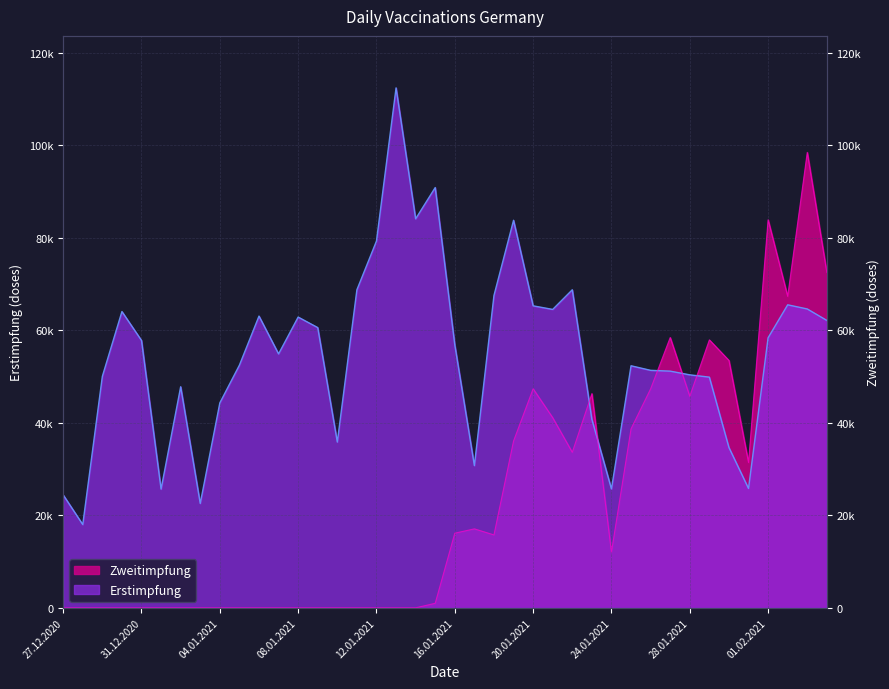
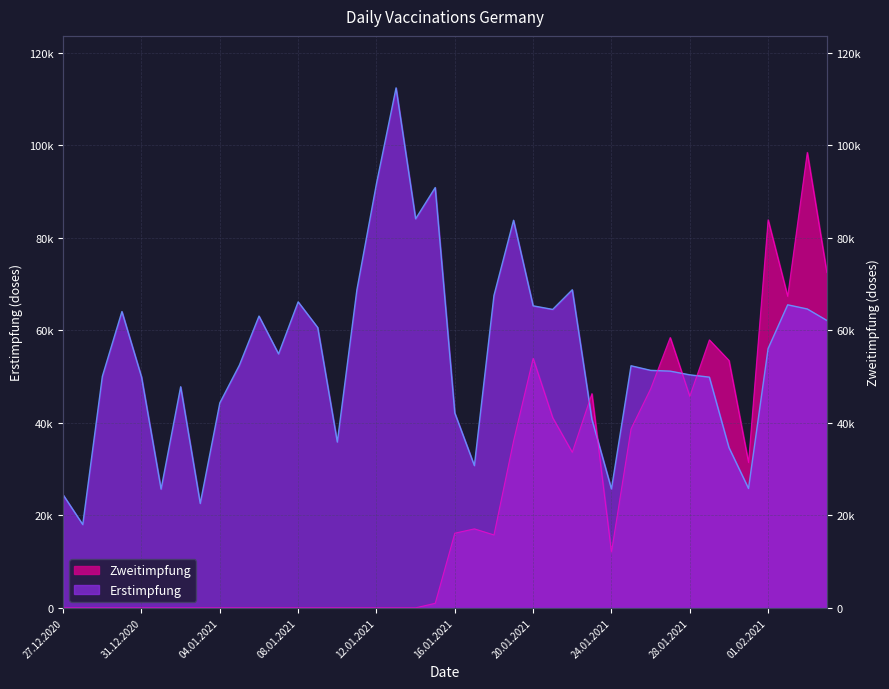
  {
    "Zweitimpfung": {
      "27.12.2020": 0,
      "31.12.2020": 0,
      "04.01.2021": 0,
      "08.01.2021": 0,
      "12.01.2021": 0,
      "16.01.2021": 16000,
-     "20.01.2021": 47000,
+     "20.01.2021": 54000,
      "24.01.2021": 12000,
      "28.01.2021": 46000,
      "01.02.2021": 84000
    },
    "Erstimpfung": {
      "27.12.2020": 24000,
-     "31.12.2020": 58000,
+     "31.12.2020": 50000,
      "04.01.2021": 44000,
-     "08.01.2021": 63000,
-     "12.01.2021": 79000,
-     "16.01.2021": 57000,
+     "08.01.2021": 66000,
+     "12.01.2021": 92000,
+     "16.01.2021": 42000,
      "20.01.2021": 65000,
      "24.01.2021": 26000,
      "28.01.2021": 50000,
-     "01.02.2021": 58000
+     "01.02.2021": 56000
    }
  }
